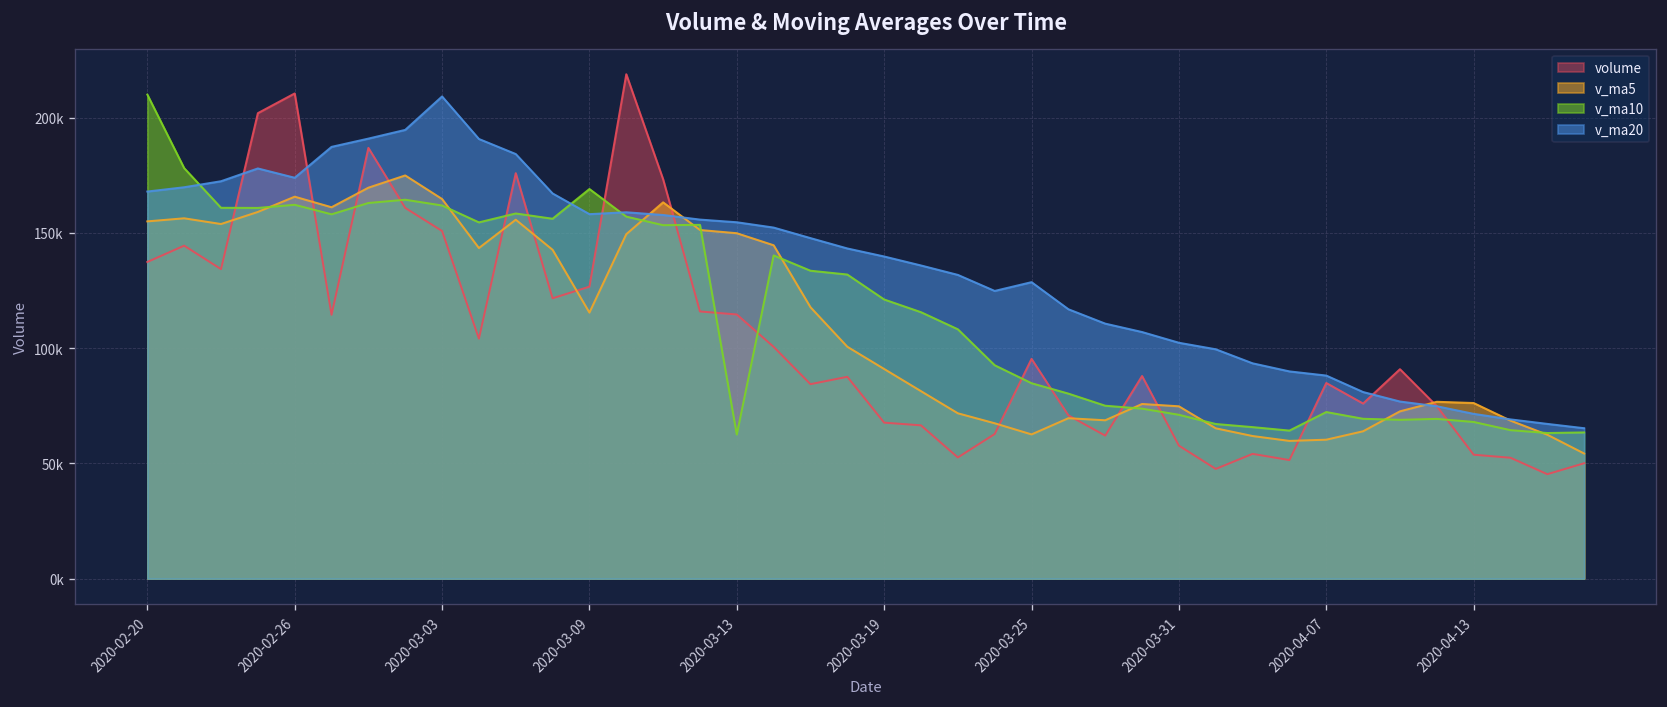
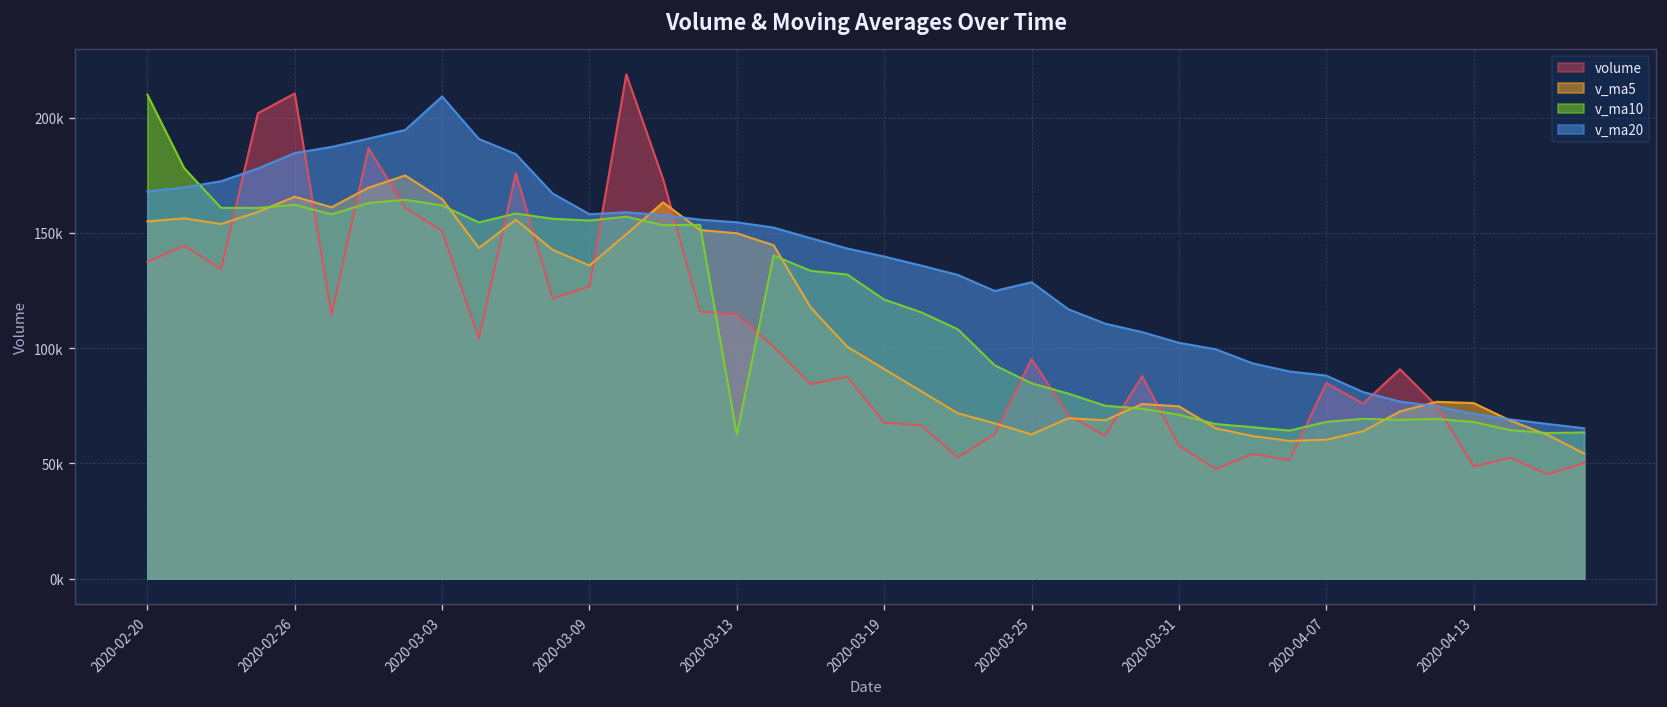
  {
    "volume": {
      "2020-02-20": 137000,
      "2020-02-26": 211000,
      "2020-03-03": 151000,
      "2020-03-09": 127000,
      "2020-03-13": 115000,
      "2020-03-19": 68000,
      "2020-03-25": 95000,
      "2020-03-31": 58000,
      "2020-04-07": 85000,
-     "2020-04-13": 54000
+     "2020-04-13": 49000
    },
    "v_ma5": {
      "2020-02-20": 155000,
      "2020-02-26": 166000,
      "2020-03-03": 165000,
-     "2020-03-09": 115000,
+     "2020-03-09": 136000,
      "2020-03-13": 150000,
      "2020-03-19": 91000,
      "2020-03-25": 63000,
      "2020-03-31": 75000,
      "2020-04-07": 60000,
      "2020-04-13": 76000
    },
    "v_ma10": {
      "2020-02-20": 210000,
      "2020-02-26": 162000,
      "2020-03-03": 162000,
-     "2020-03-09": 169000,
+     "2020-03-09": 155000,
      "2020-03-13": 63000,
      "2020-03-19": 121000,
      "2020-03-25": 85000,
      "2020-03-31": 71000,
-     "2020-04-07": 72000,
+     "2020-04-07": 68000,
      "2020-04-13": 68000
    },
    "v_ma20": {
      "2020-02-20": 168000,
-     "2020-02-26": 174000,
+     "2020-02-26": 185000,
      "2020-03-03": 209000,
      "2020-03-09": 158000,
      "2020-03-13": 155000,
      "2020-03-19": 140000,
      "2020-03-25": 129000,
      "2020-03-31": 102000,
      "2020-04-07": 88000,
      "2020-04-13": 72000
    }
  }
